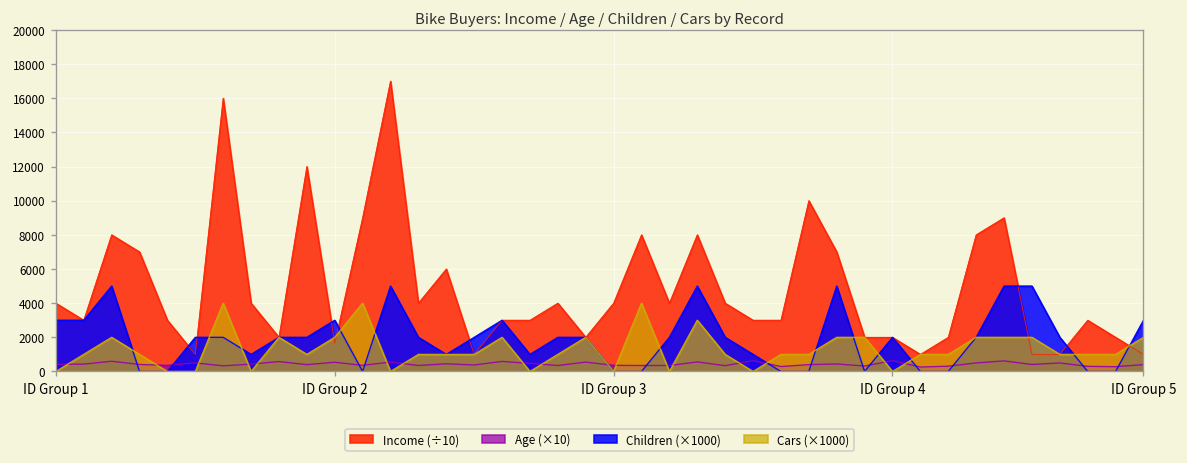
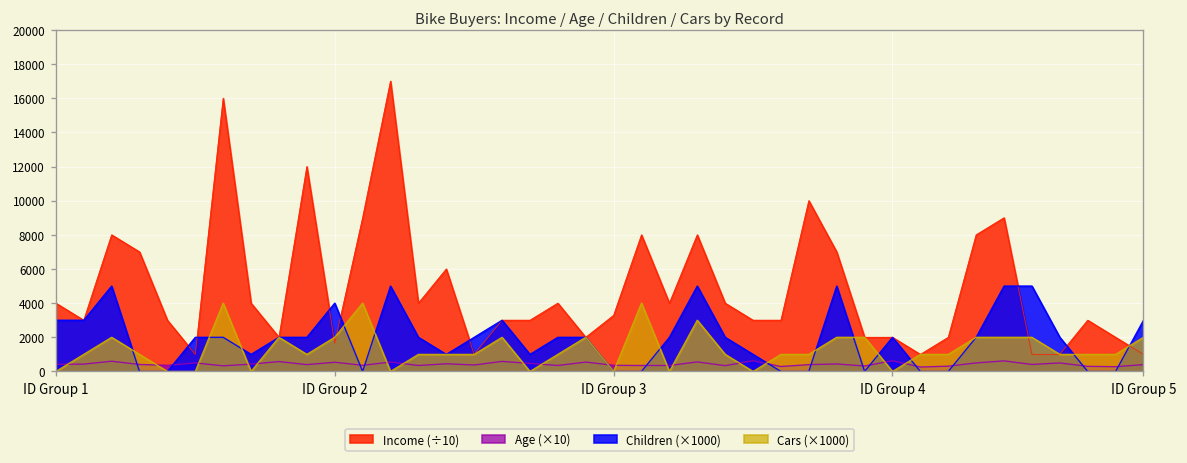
  {
    "Income (÷10)": {
      "ID Group 1": 4000,
      "ID Group 2": 1700,
-     "ID Group 3": 4000,
+     "ID Group 3": 3300,
      "ID Group 5": 1000
    },
    "Age (×10)": {
      "ID Group 1": 400,
      "ID Group 2": 500,
      "ID Group 3": 400,
      "ID Group 4": 600,
      "ID Group 5": 400
    },
    "Children (×1000)": {
      "ID Group 1": 3000,
-     "ID Group 2": 3000,
+     "ID Group 2": 4000,
      "ID Group 5": 3000
    },
    "Cars (×1000)": {
      "ID Group 1": 0,
      "ID Group 2": 2000,
      "ID Group 4": 0,
      "ID Group 5": 2000
    }
  }
